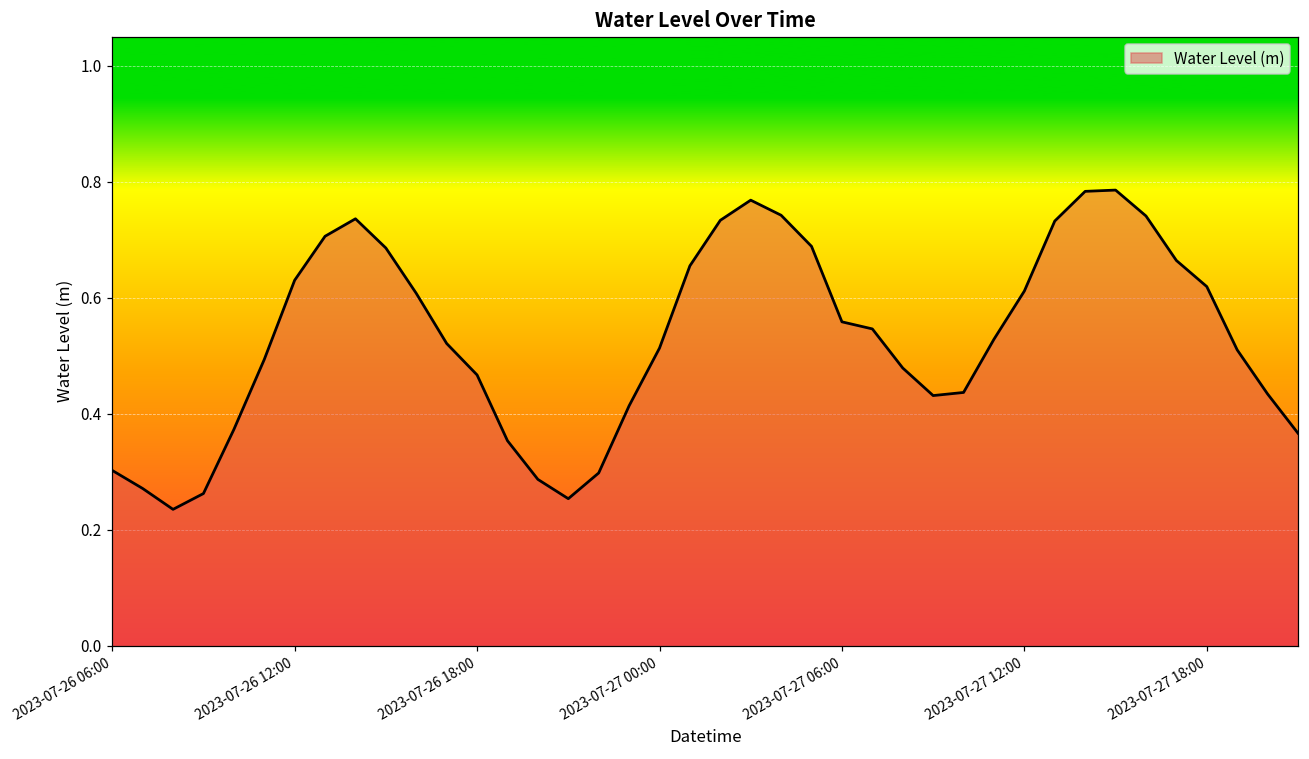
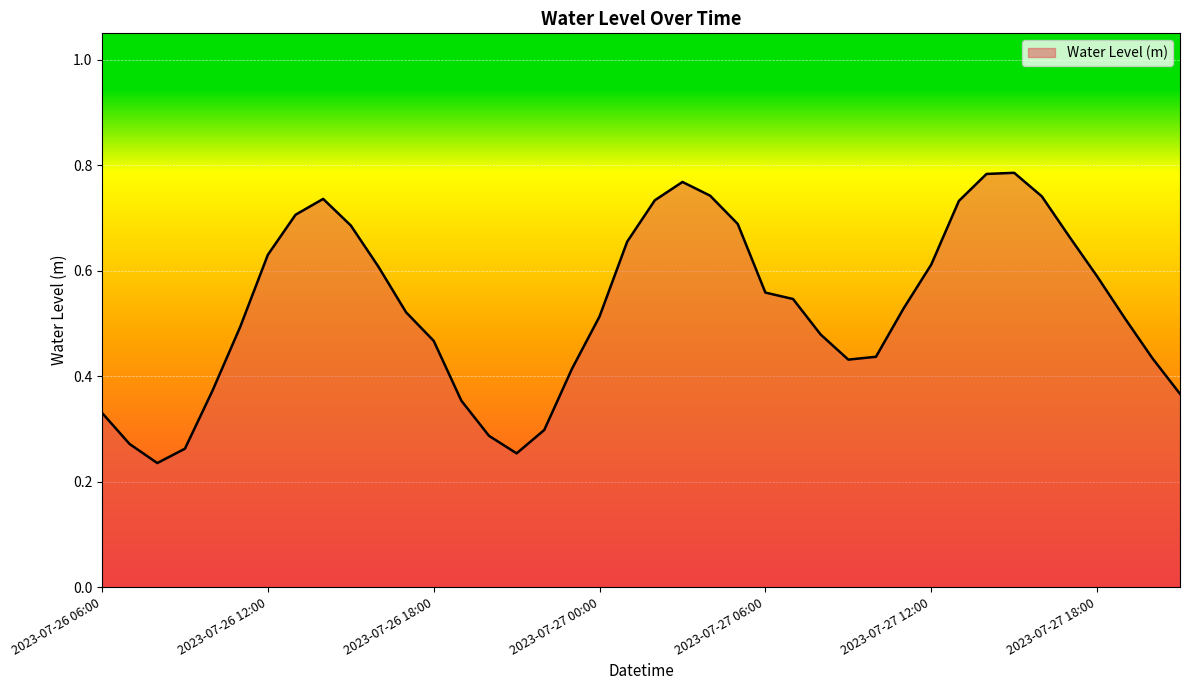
  {
-   "2023-07-26 06:00": 0.30,
+   "2023-07-26 06:00": 0.33,
    "2023-07-26 12:00": 0.63,
    "2023-07-26 18:00": 0.47,
    "2023-07-27 00:00": 0.51,
    "2023-07-27 06:00": 0.56,
    "2023-07-27 12:00": 0.61,
-   "2023-07-27 18:00": 0.62
+   "2023-07-27 18:00": 0.59
  }
